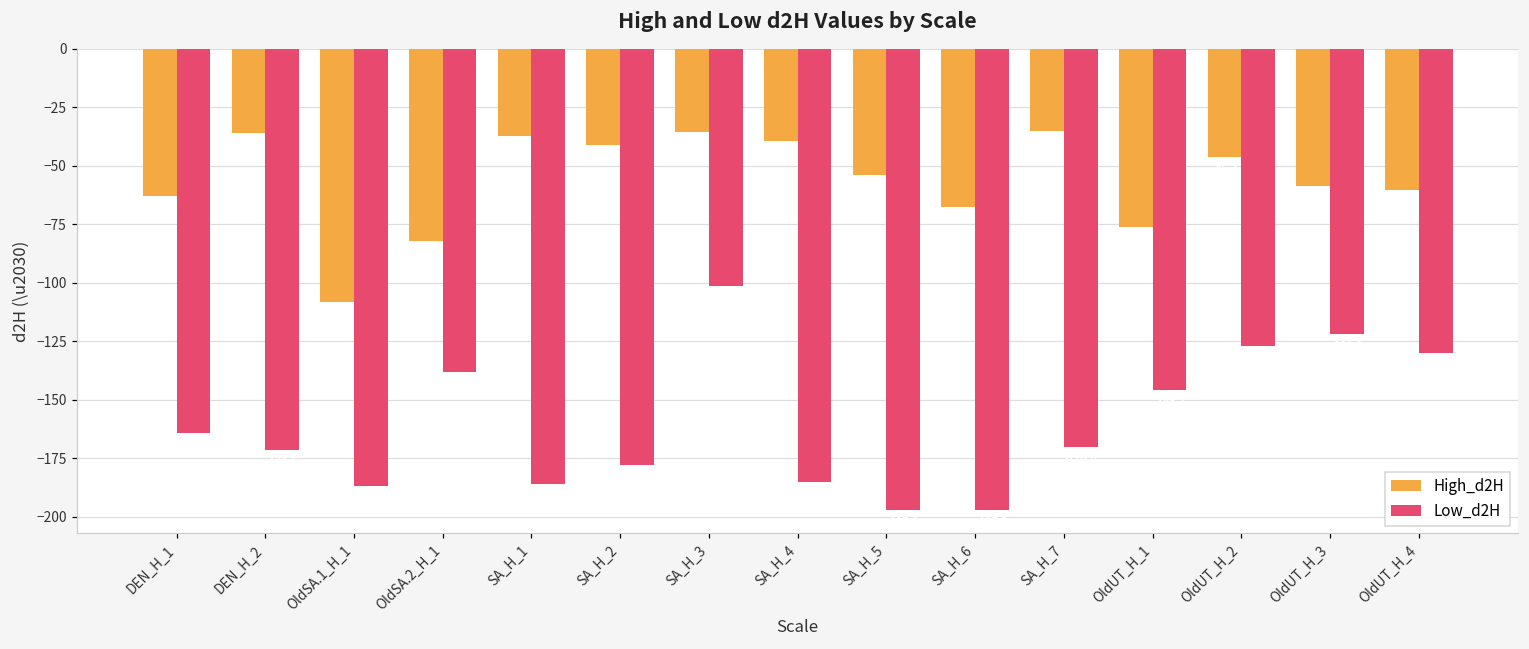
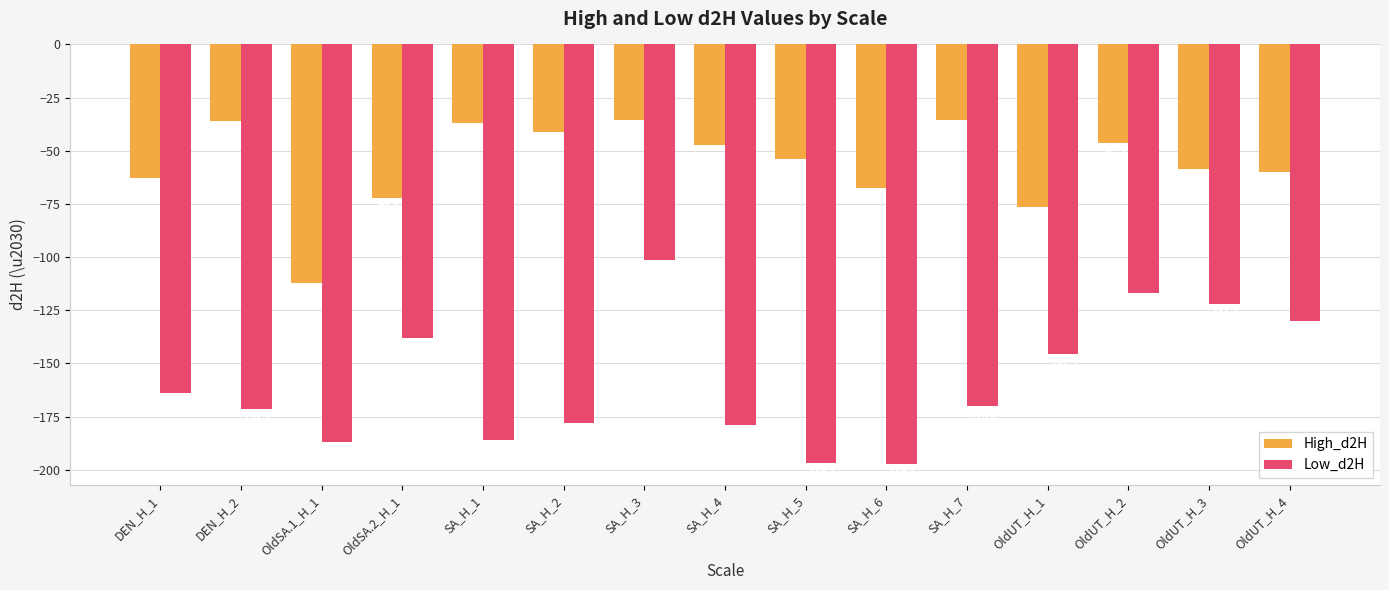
  {
    "High_d2H": {
      "DEN_H_1": -63,
      "DEN_H_2": -36,
-     "OldSA.1_H_1": -108,
-     "OldSA.2_H_1": -82,
+     "OldSA.1_H_1": -112,
+     "OldSA.2_H_1": -72,
      "SA_H_1": -37,
      "SA_H_2": -41,
      "SA_H_3": -36,
-     "SA_H_4": -39,
+     "SA_H_4": -48,
      "SA_H_5": -54,
      "SA_H_6": -68,
      "SA_H_7": -35,
      "OldUT_H_1": -76,
      "OldUT_H_2": -46,
      "OldUT_H_3": -59,
      "OldUT_H_4": -60
    },
    "Low_d2H": {
      "DEN_H_1": -164,
      "DEN_H_2": -172,
      "OldSA.1_H_1": -187,
      "OldSA.2_H_1": -138,
      "SA_H_1": -186,
      "SA_H_2": -178,
      "SA_H_3": -102,
-     "SA_H_4": -185,
+     "SA_H_4": -179,
      "SA_H_5": -197,
      "SA_H_6": -197,
      "SA_H_7": -170,
      "OldUT_H_1": -146,
-     "OldUT_H_2": -127,
+     "OldUT_H_2": -117,
      "OldUT_H_3": -122,
      "OldUT_H_4": -130
    }
  }
